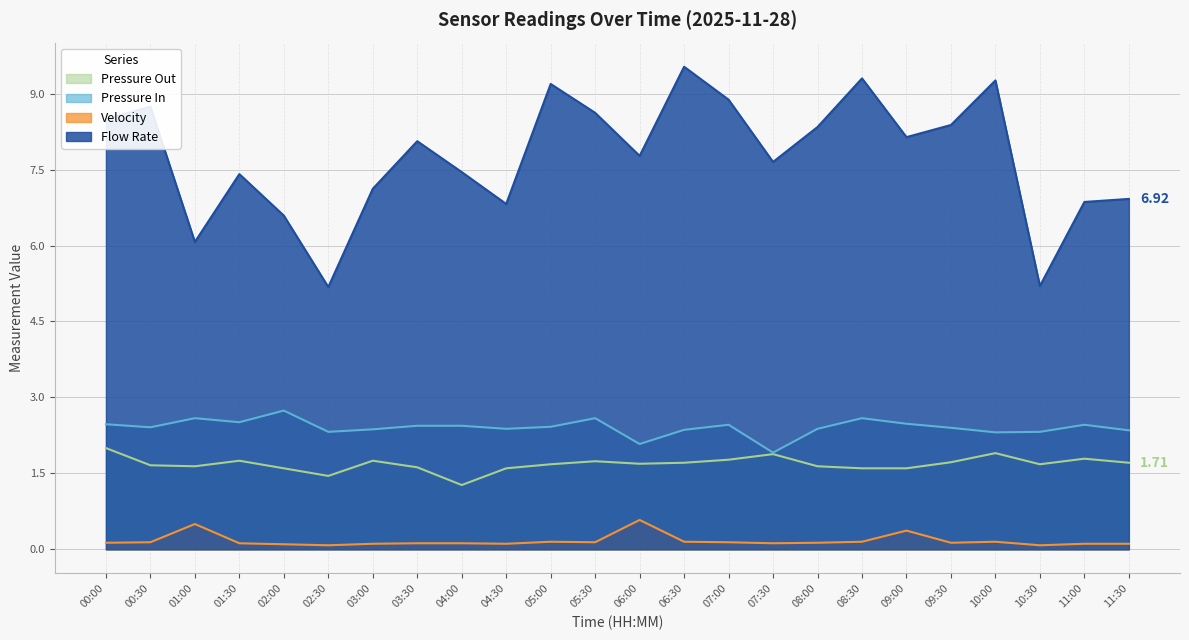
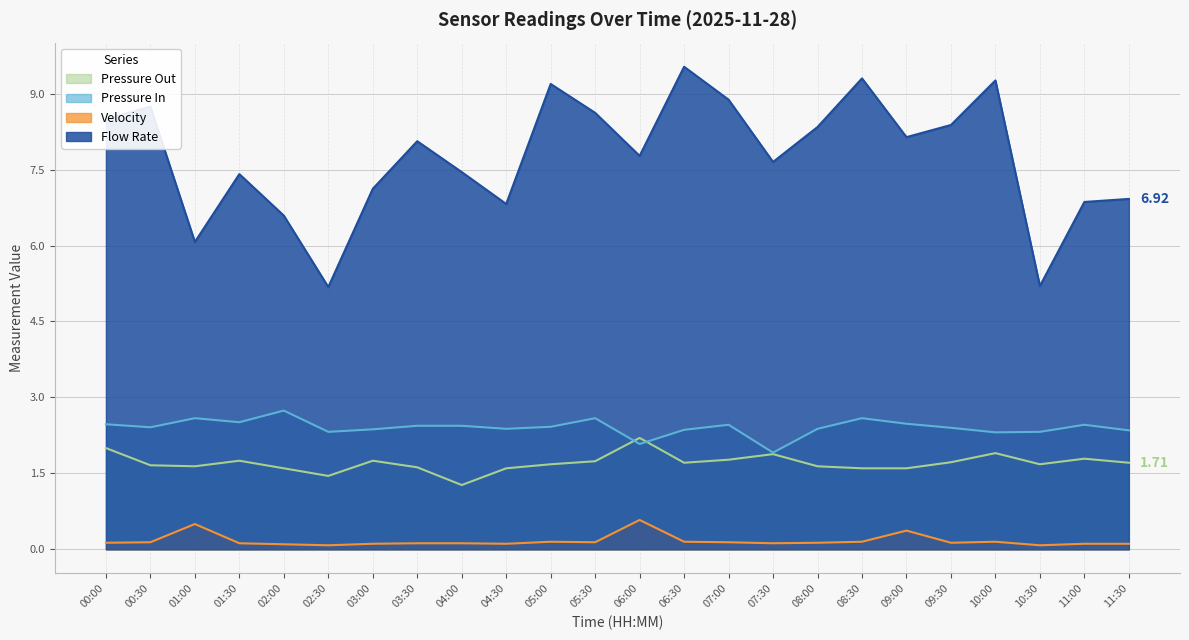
  {
    "Pressure Out": {
      "00:00": 2.0,
      "00:30": 1.7,
      "01:00": 1.6,
      "01:30": 1.8,
      "02:00": 1.6,
      "02:30": 1.5,
      "03:00": 1.8,
      "03:30": 1.6,
      "04:00": 1.3,
      "04:30": 1.6,
      "05:00": 1.7,
      "05:30": 1.7,
-     "06:00": 1.7,
+     "06:00": 2.2,
      "06:30": 1.7,
      "07:00": 1.8,
      "08:00": 1.6,
      "08:30": 1.6,
      "09:00": 1.6,
      "09:30": 1.7,
      "10:00": 1.9,
      "10:30": 1.7,
      "11:00": 1.8
    },
    "Pressure In": {
      "00:00": 2.5,
      "00:30": 2.4,
      "01:00": 2.6,
      "01:30": 2.5,
      "02:00": 2.7,
      "02:30": 2.3,
      "03:00": 2.4,
      "03:30": 2.4,
      "04:00": 2.4,
      "04:30": 2.4,
      "05:00": 2.4,
      "05:30": 2.6,
      "06:00": 2.1,
      "06:30": 2.4,
      "07:00": 2.5,
      "08:00": 2.4,
      "08:30": 2.6,
      "09:00": 2.5,
      "09:30": 2.4,
      "10:00": 2.3,
      "10:30": 2.3,
      "11:00": 2.5,
      "11:30": 2.4
    },
    "Velocity": {
      "00:00": 0.1,
      "00:30": 0.1,
      "01:00": 0.5,
      "01:30": 0.1,
      "02:00": 0.1,
      "02:30": 0.1,
      "03:00": 0.1,
      "03:30": 0.1,
      "04:00": 0.1,
      "04:30": 0.1,
      "05:00": 0.2,
      "05:30": 0.1,
      "06:00": 0.6,
      "06:30": 0.2,
      "07:00": 0.1,
      "07:30": 0.1,
      "08:00": 0.1,
      "08:30": 0.2,
      "09:00": 0.4,
      "09:30": 0.1,
      "10:00": 0.2,
      "10:30": 0.1,
      "11:00": 0.1,
      "11:30": 0.1
    },
    "Flow Rate": {
      "11:30": 6.92
    }
  }
